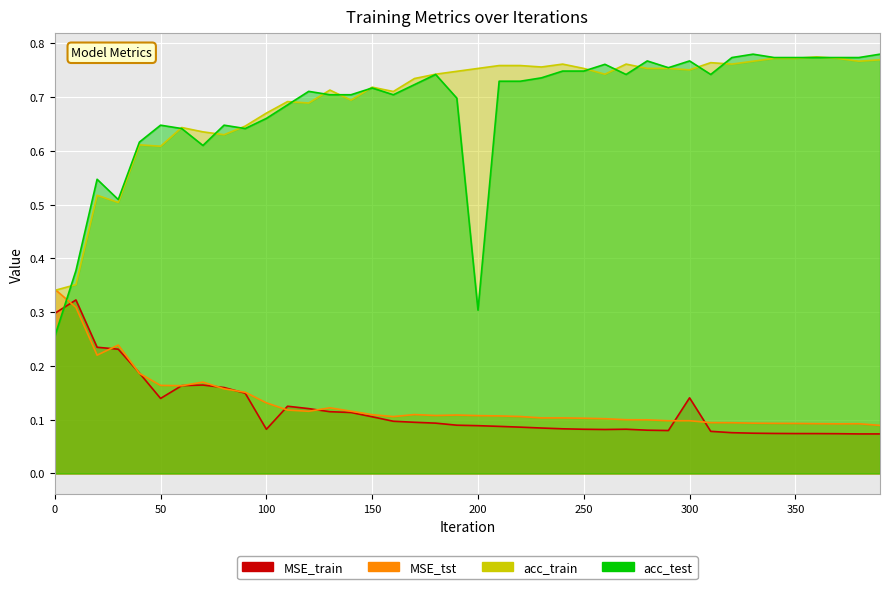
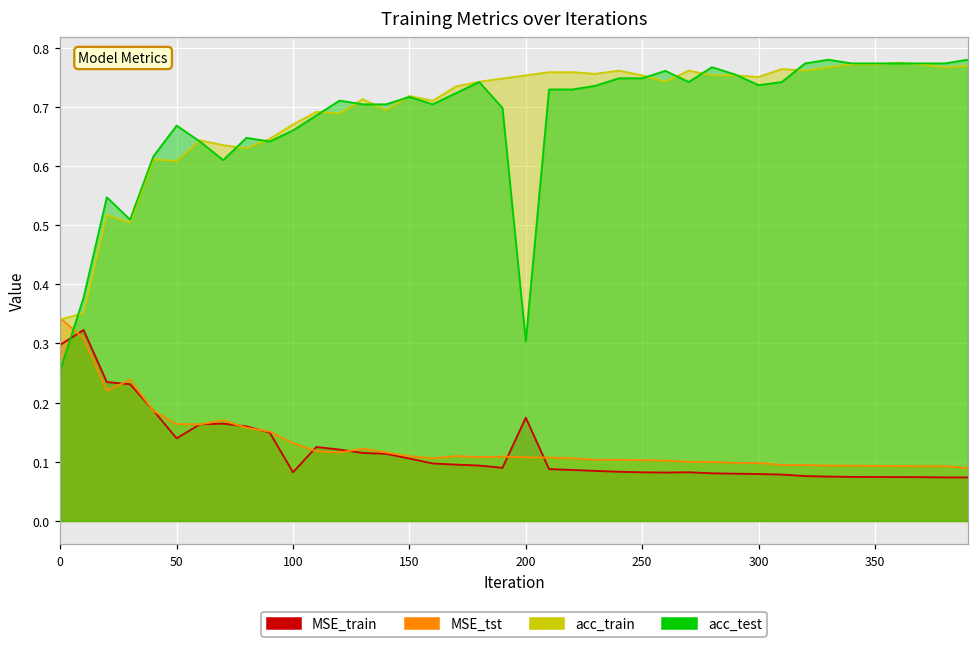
  {
    "MSE_train": {
      "0": 0.30,
      "50": 0.14,
      "100": 0.08,
-     "200": 0.09,
+     "200": 0.17,
      "250": 0.08,
-     "300": 0.14,
+     "300": 0.08,
      "350": 0.07
    },
    "acc_test": {
      "0": 0.25,
-     "50": 0.65,
+     "50": 0.67,
      "100": 0.66,
      "200": 0.30,
      "250": 0.75,
-     "300": 0.77
+     "300": 0.74
    }
  }
